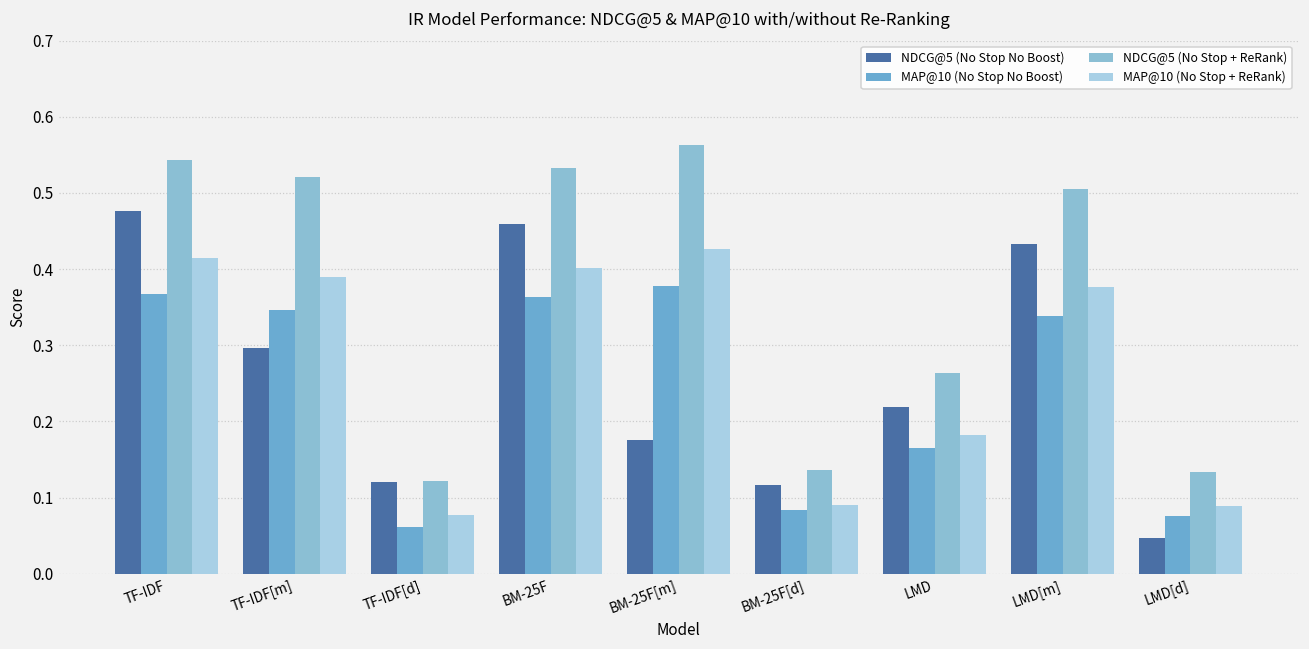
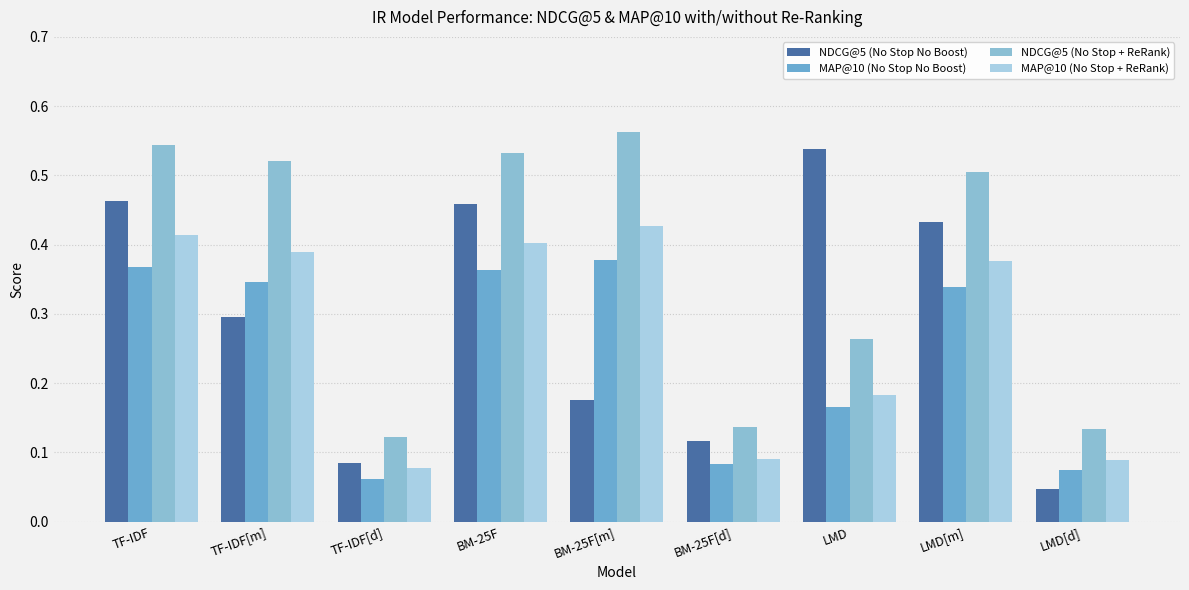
  {
    "NDCG@5 (No Stop No Boost)": {
-     "TF-IDF": 0.48,
+     "TF-IDF": 0.46,
      "TF-IDF[m]": 0.30,
-     "TF-IDF[d]": 0.12,
+     "TF-IDF[d]": 0.09,
      "BM-25F": 0.46,
      "BM-25F[m]": 0.18,
      "BM-25F[d]": 0.12,
-     "LMD": 0.22,
+     "LMD": 0.54,
      "LMD[m]": 0.43,
      "LMD[d]": 0.05
    }
  }
